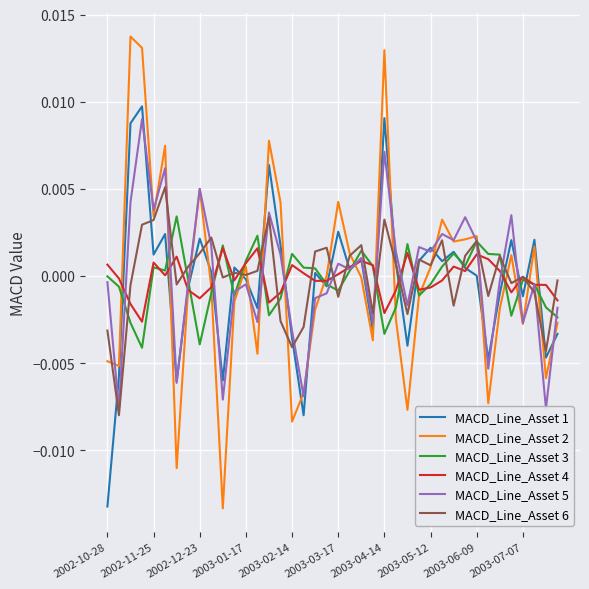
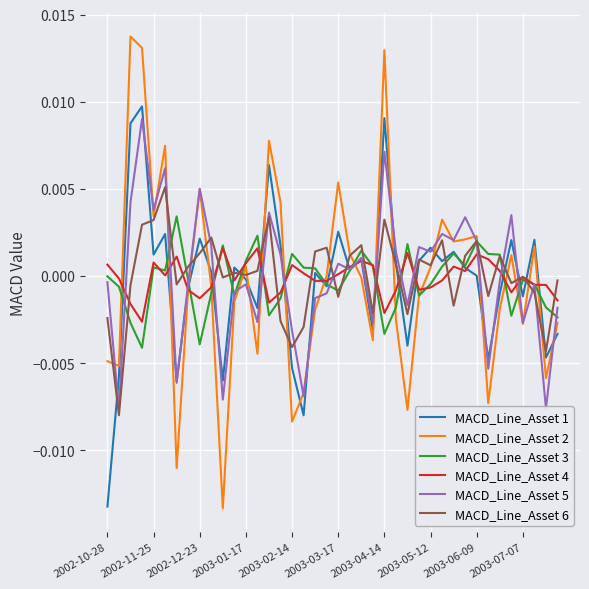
  {
    "MACD_Line_Asset 1": {
      "2002-10-28": -0.0132,
      "2002-11-25": 0.0012,
      "2002-12-23": 0.0022,
      "2003-01-17": -0.0002,
-     "2003-02-14": -0.0036,
+     "2003-02-14": -0.0053,
      "2003-03-17": 0.0025,
      "2003-04-14": 0.0091,
      "2003-05-12": 0.0016,
      "2003-06-09": 0.0000,
      "2003-07-07": -0.0012
    },
    "MACD_Line_Asset 2": {
      "2002-10-28": -0.0049,
      "2002-11-25": 0.0035,
      "2003-01-17": 0.0005,
      "2003-02-14": -0.0083,
-     "2003-03-17": 0.0043,
+     "2003-03-17": 0.0054,
      "2003-04-14": 0.0130,
      "2003-06-09": 0.0023
    },
    "MACD_Line_Asset 3": {
      "2002-10-28": 0.0000,
      "2002-11-25": 0.0005,
      "2002-12-23": -0.0039,
      "2003-02-14": 0.0013,
      "2003-03-17": -0.0008,
      "2003-04-14": -0.0033,
      "2003-05-12": -0.0005,
      "2003-07-07": -0.0002
    },
    "MACD_Line_Asset 4": {
      "2002-10-28": 0.0007,
      "2002-11-25": 0.0008,
      "2002-12-23": -0.0013,
      "2003-02-14": 0.0006,
      "2003-03-17": 0.0001,
      "2003-04-14": -0.0021,
      "2003-05-12": -0.0007,
      "2003-06-09": 0.0012
    },
    "MACD_Line_Asset 5": {
      "2002-10-28": -0.0003,
      "2002-11-25": 0.0038,
      "2003-01-17": -0.0005,
      "2003-02-14": -0.0031,
      "2003-03-17": 0.0007,
      "2003-04-14": 0.0071,
      "2003-05-12": 0.0014
    },
    "MACD_Line_Asset 6": {
-     "2002-10-28": -0.0031,
+     "2002-10-28": -0.0024,
      "2002-11-25": 0.0032,
      "2002-12-23": 0.0013,
      "2003-01-17": 0.0001,
      "2003-02-14": -0.0041,
      "2003-03-17": -0.0012,
      "2003-04-14": 0.0032
    }
  }
